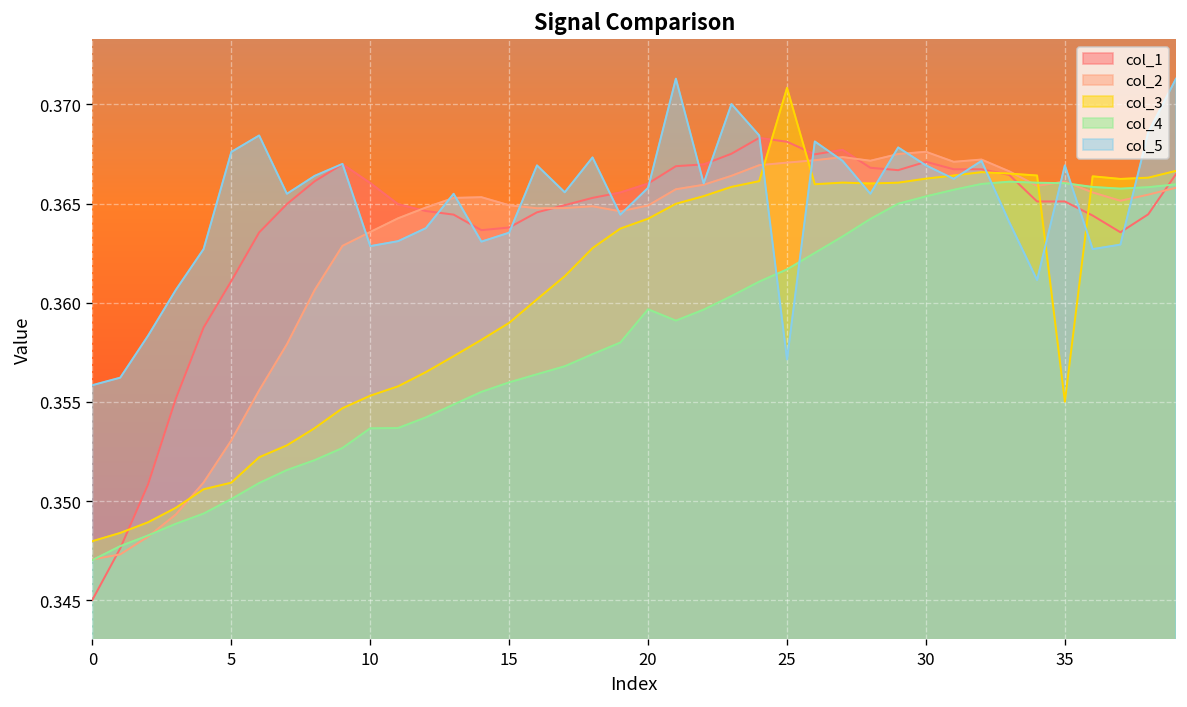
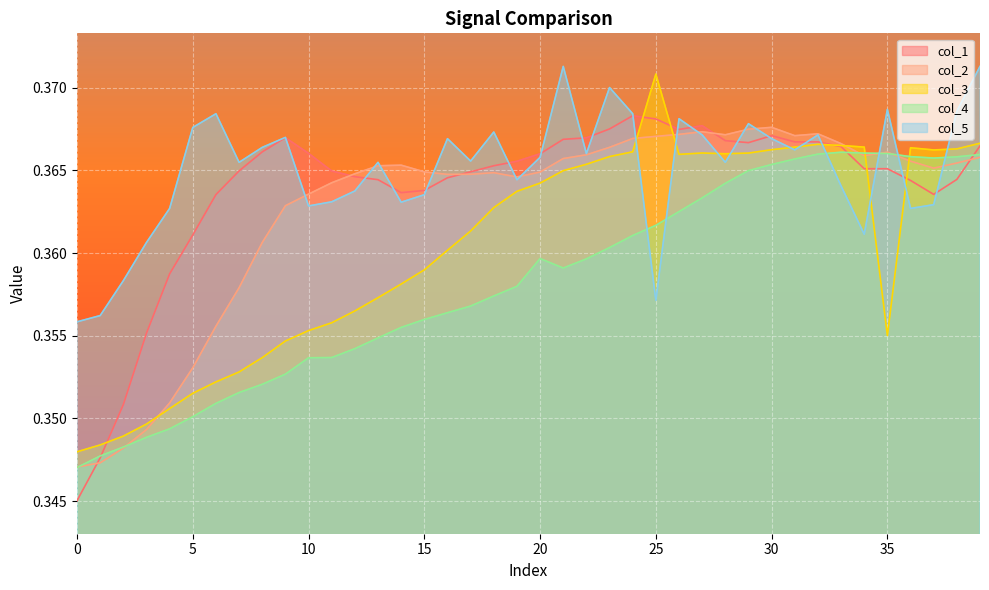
  {
    "col_3": {
      "0": 0.3480,
-     "5": 0.3509,
+     "5": 0.3515,
      "10": 0.3553,
      "15": 0.3590,
      "20": 0.3642,
      "25": 0.3708,
      "30": 0.3663,
      "35": 0.3550
    },
    "col_4": {
      "5": 0.3501,
      "10": 0.3537,
      "15": 0.3560,
      "20": 0.3597,
      "25": 0.3617,
      "30": 0.3654
    },
    "col_5": {
      "0": 0.3558,
      "5": 0.3676,
      "10": 0.3629,
      "15": 0.3635,
      "20": 0.3658,
      "25": 0.3571,
      "30": 0.3669,
-     "35": 0.3669
+     "35": 0.3687
    }
  }
